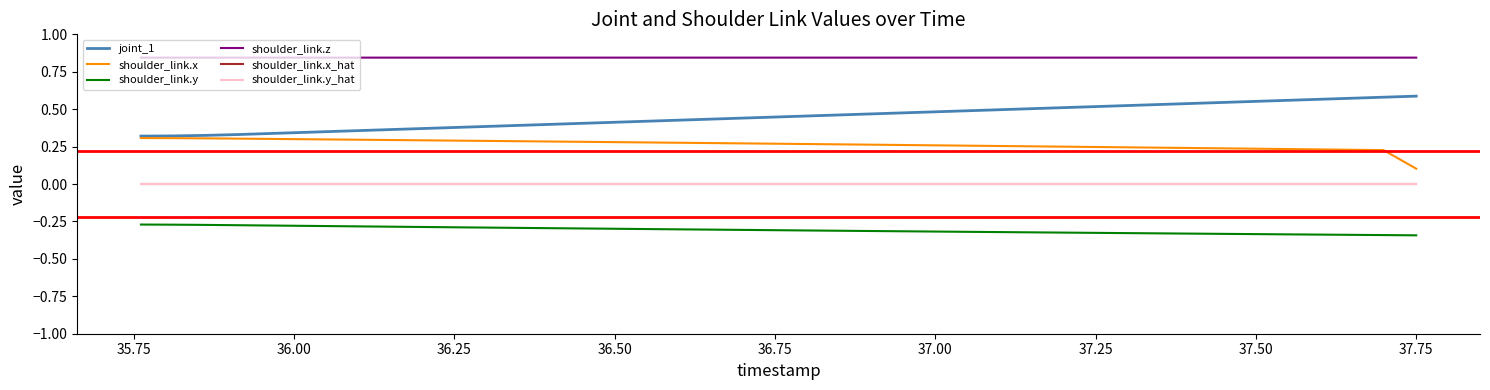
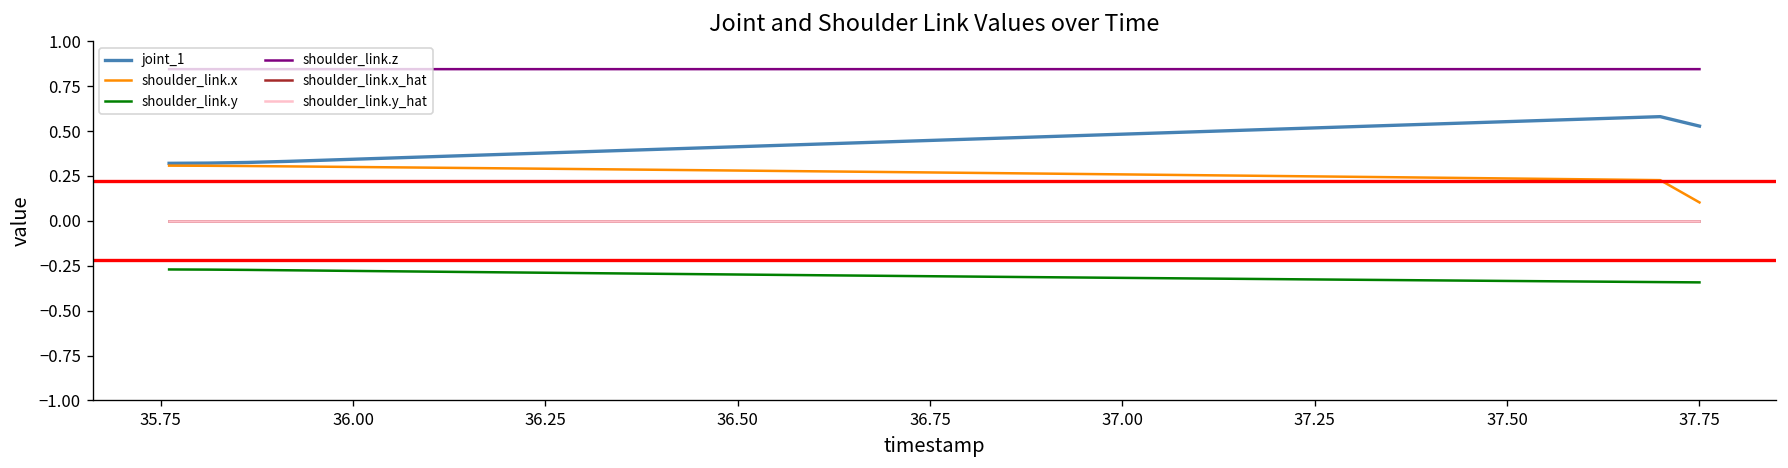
  {
    "joint_1": {
-     "37.75": 0.59
+     "37.75": 0.53
    },
    "shoulder_link.x": {
      "37.75": 0.10
    },
    "shoulder_link.y": {
      "37.75": -0.34
    },
    "shoulder_link.z": {
      "37.75": 0.84
    },
    "shoulder_link.y_hat": {
      "37.75": 0.00
    }
  }
